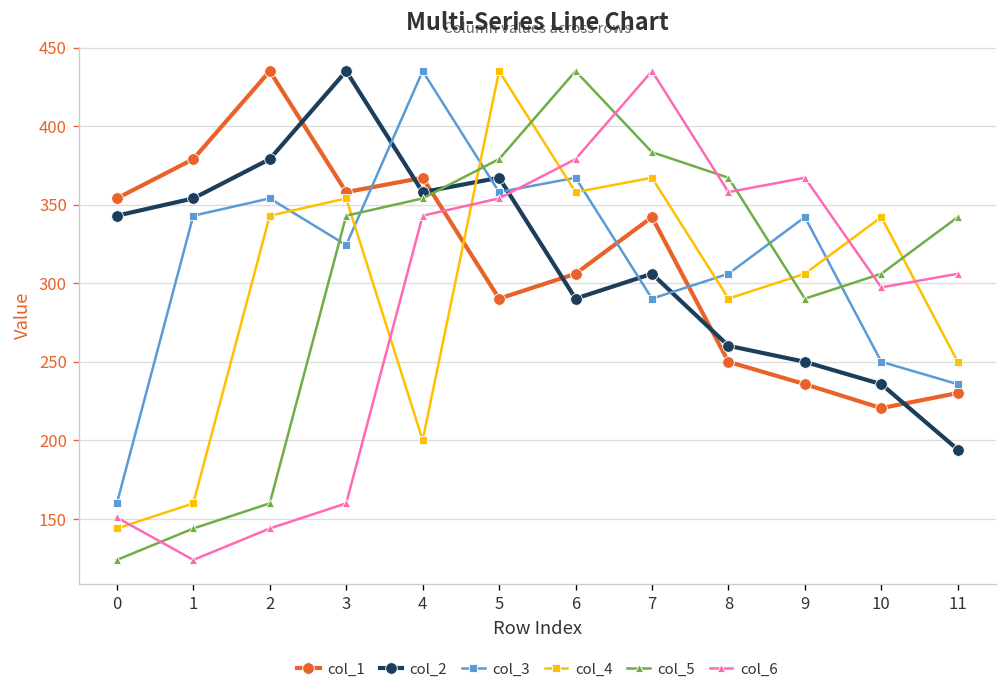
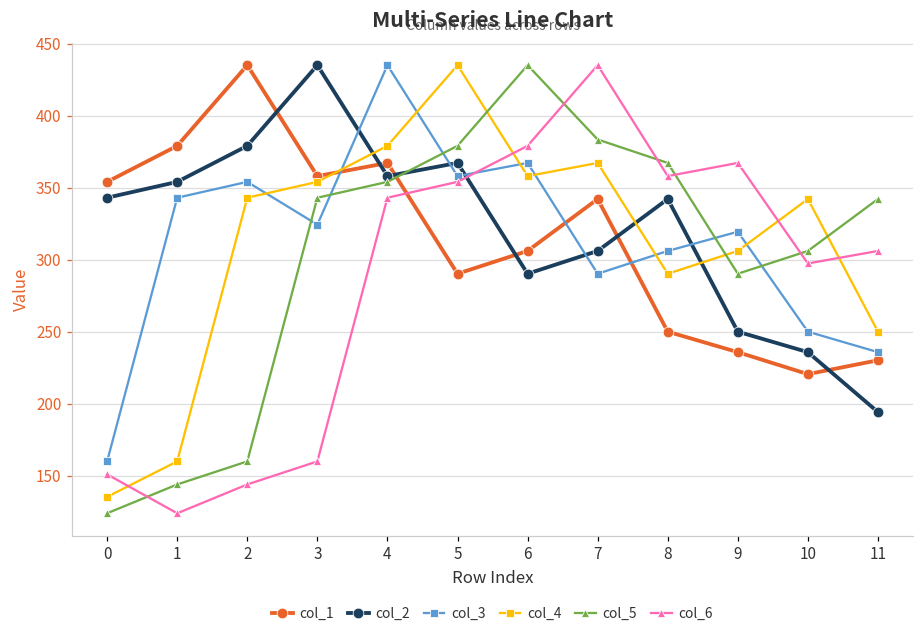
  {
    "col_1": {
      "0": 354,
      "1": 379,
      "2": 435,
      "3": 358,
      "4": 367,
      "5": 290,
      "6": 306,
      "7": 342,
      "8": 250,
      "9": 236,
      "10": 221,
      "11": 230
    },
    "col_2": {
      "0": 343,
      "1": 354,
      "2": 379,
      "3": 435,
      "4": 358,
      "5": 367,
      "6": 290,
      "7": 306,
-     "8": 260,
+     "8": 342,
      "9": 250,
      "10": 236,
      "11": 194
    },
    "col_3": {
      "0": 160,
      "1": 343,
      "2": 354,
      "3": 324,
      "4": 435,
      "5": 358,
      "6": 367,
      "7": 290,
      "8": 306,
-     "9": 342,
+     "9": 319,
      "10": 250,
      "11": 236
    },
    "col_4": {
-     "0": 144,
+     "0": 135,
      "1": 160,
      "2": 343,
      "3": 354,
-     "4": 200,
+     "4": 379,
      "5": 435,
      "6": 358,
      "7": 367,
      "8": 290,
      "9": 306,
      "10": 342,
      "11": 250
    },
    "col_5": {
      "0": 124,
      "1": 144,
      "2": 160,
      "3": 343,
      "4": 354,
      "5": 379,
      "6": 435,
      "7": 383,
      "8": 367,
      "9": 290,
      "10": 306,
      "11": 342
    },
    "col_6": {
      "0": 151,
      "1": 124,
      "2": 144,
      "3": 160,
      "4": 343,
      "5": 354,
      "6": 379,
      "7": 435,
      "8": 358,
      "9": 367,
      "10": 297,
      "11": 306
    }
  }
